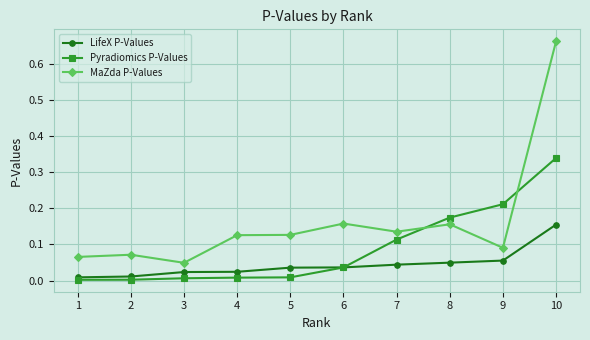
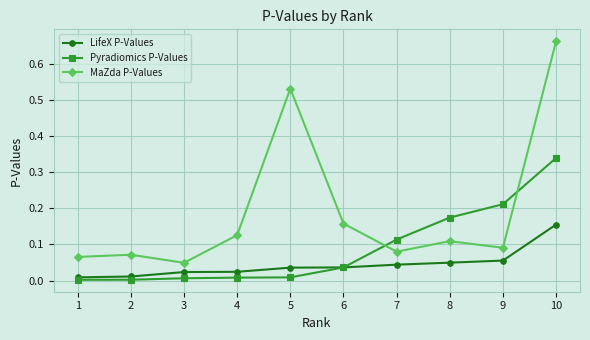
  {
    "MaZda P-Values": {
      "1": 0.07,
      "2": 0.07,
      "3": 0.05,
      "4": 0.13,
-     "5": 0.13,
+     "5": 0.53,
      "6": 0.16,
-     "7": 0.14,
-     "8": 0.16,
+     "7": 0.08,
+     "8": 0.11,
      "9": 0.09,
      "10": 0.66
    }
  }
